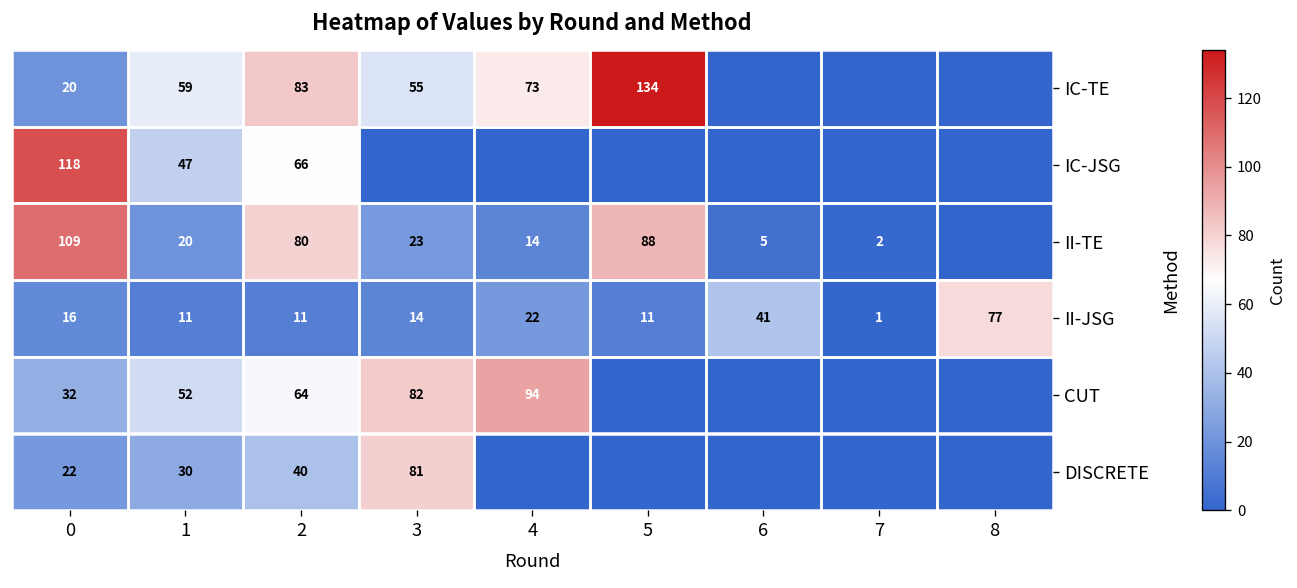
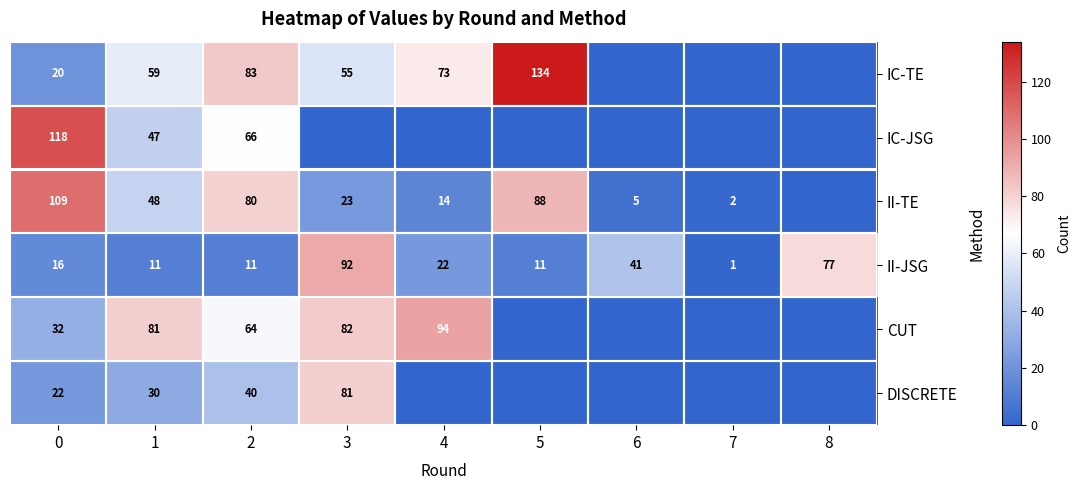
  {
    "IC-TE": {
      "0": 20,
      "1": 59,
      "2": 83,
      "3": 55,
      "4": 73,
      "5": 134
    },
    "IC-JSG": {
      "0": 118,
      "1": 47,
      "2": 66
    },
    "II-TE": {
      "0": 109,
-     "1": 20,
+     "1": 48,
      "2": 80,
      "3": 23,
      "4": 14,
      "5": 88,
      "6": 5,
      "7": 2
    },
    "II-JSG": {
      "0": 16,
      "1": 11,
      "2": 11,
-     "3": 14,
+     "3": 92,
      "4": 22,
      "5": 11,
      "6": 41,
      "7": 1,
      "8": 77
    },
    "CUT": {
      "0": 32,
-     "1": 52,
+     "1": 81,
      "2": 64,
      "3": 82,
      "4": 94
    },
    "DISCRETE": {
      "0": 22,
      "1": 30,
      "2": 40,
      "3": 81
    }
  }
